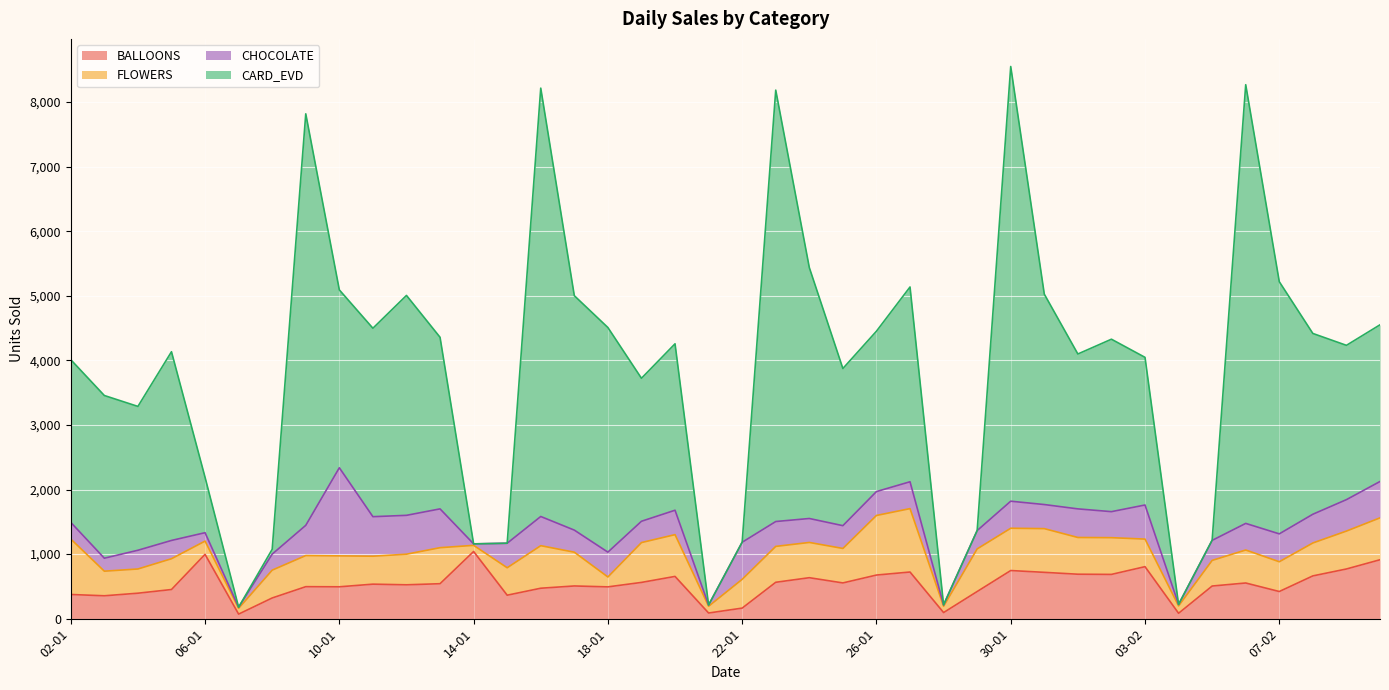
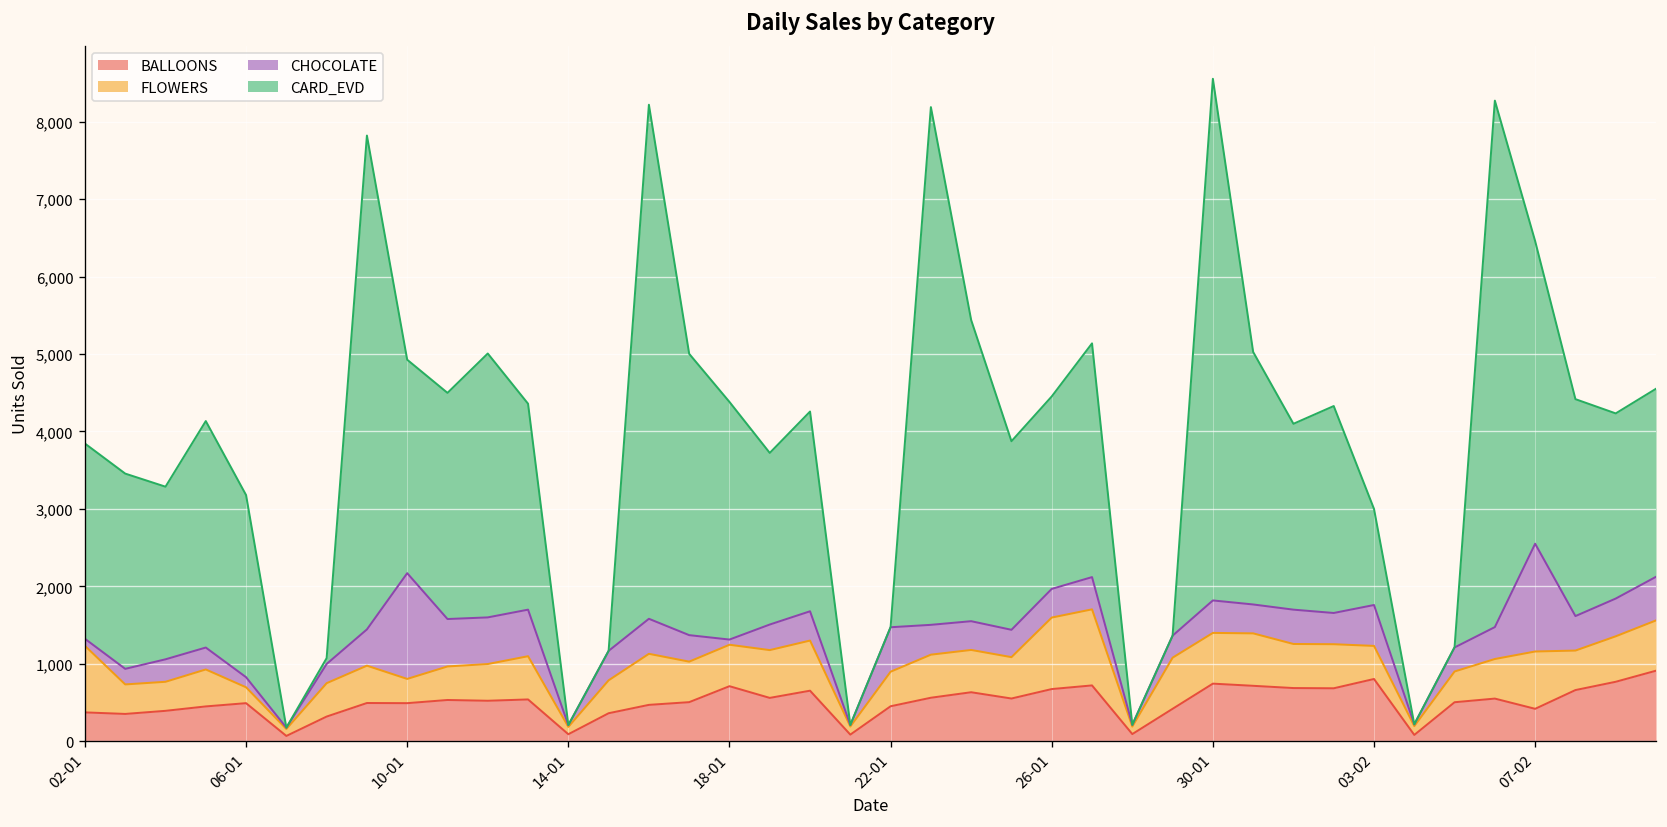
  {
    "BALLOONS": {
      "02-01": "400",
-     "06-01": "1,000",
+     "06-01": "500",
      "10-01": "500",
-     "14-01": "1,000",
-     "18-01": "500",
-     "22-01": "200",
+     "14-01": "100",
+     "18-01": "700",
+     "22-01": "500",
      "26-01": "700",
      "30-01": "700",
      "03-02": "800",
      "07-02": "400"
    },
    "FLOWERS": {
      "02-01": "900",
      "06-01": "200",
-     "10-01": "500",
-     "18-01": "200",
+     "10-01": "300",
+     "18-01": "500",
      "22-01": "400",
      "26-01": "900",
      "30-01": "700",
      "03-02": "400",
-     "07-02": "500"
+     "07-02": "700"
    },
    "CHOCOLATE": {
-     "02-01": "300",
+     "02-01": "100",
      "06-01": "100",
      "10-01": "1,400",
-     "18-01": "400",
+     "18-01": "100",
      "26-01": "400",
      "30-01": "400",
      "03-02": "500",
-     "07-02": "400"
+     "07-02": "1,400"
    },
    "CARD_EVD": {
      "02-01": "2,500",
-     "06-01": "900",
+     "06-01": "2,400",
      "10-01": "2,800",
-     "18-01": "3,500",
+     "18-01": "3,100",
      "26-01": "2,500",
      "30-01": "6,700",
-     "03-02": "2,300",
+     "03-02": "1,200",
      "07-02": "3,900"
    }
  }
